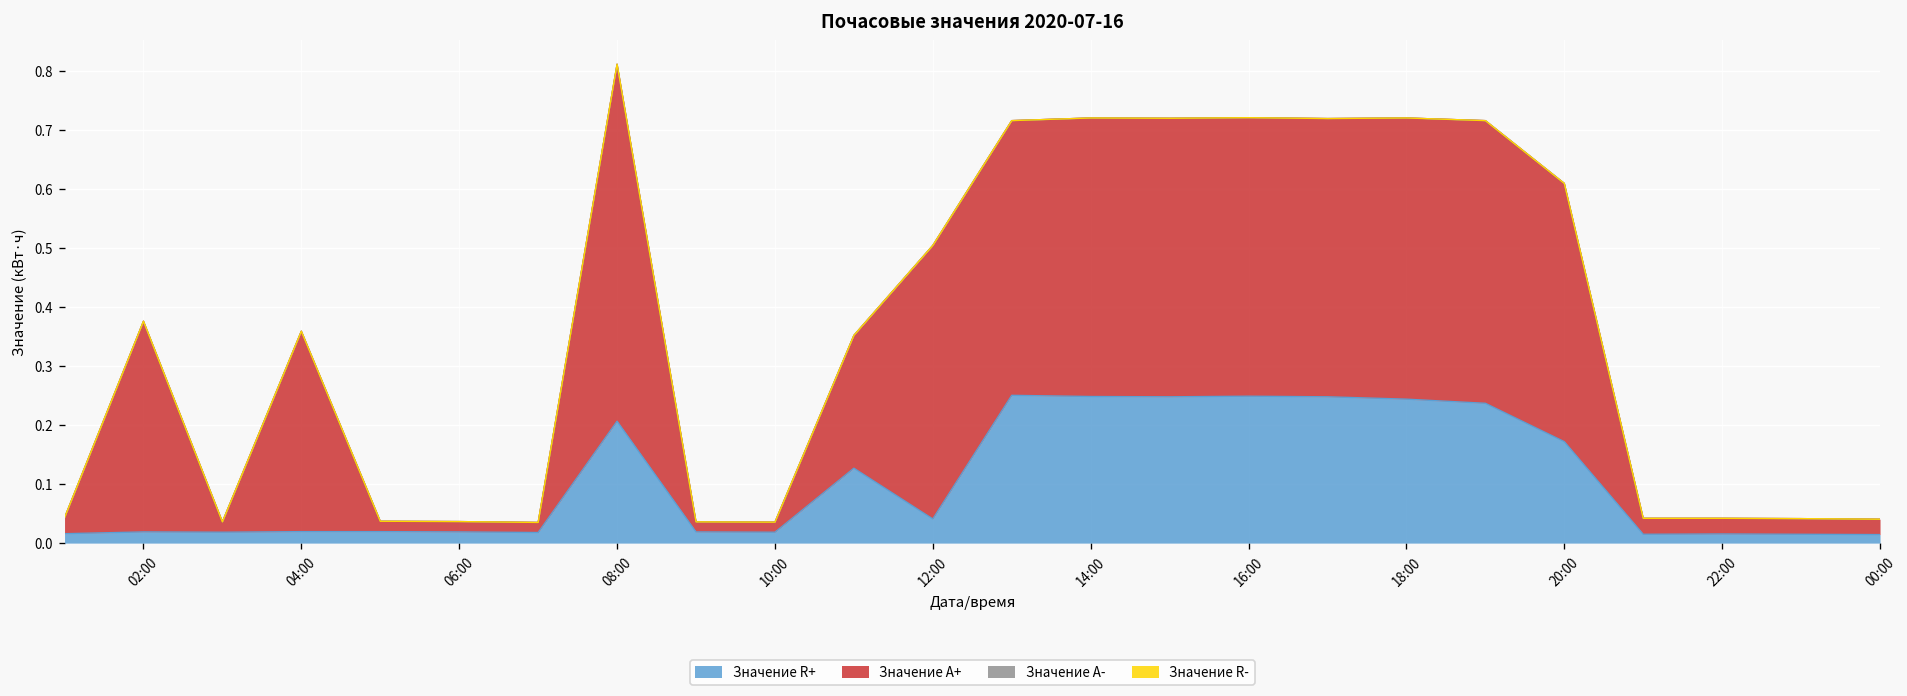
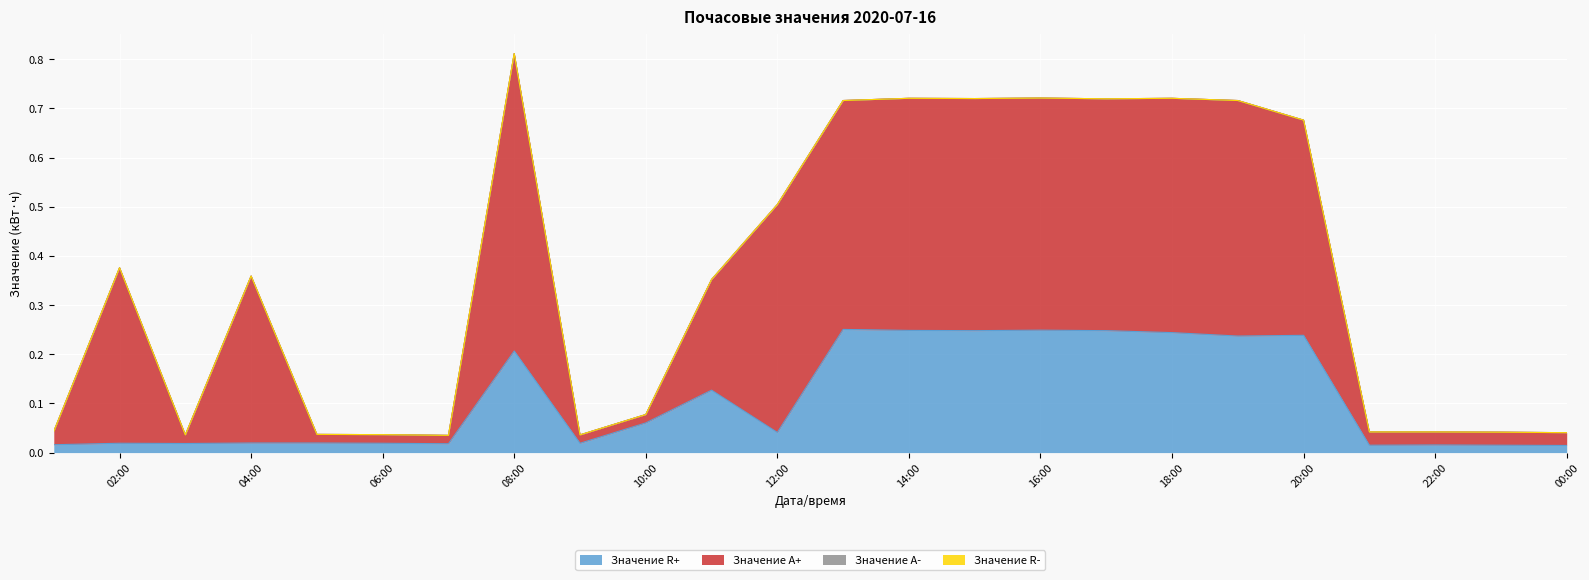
  {
    "Значение R+": {
      "02:00": 0.02,
      "04:00": 0.02,
      "06:00": 0.02,
      "08:00": 0.21,
-     "10:00": 0.02,
+     "10:00": 0.06,
      "12:00": 0.04,
      "14:00": 0.25,
      "16:00": 0.25,
      "18:00": 0.24,
-     "20:00": 0.17,
+     "20:00": 0.24,
      "22:00": 0.02,
      "00:00": 0.01
    }
  }
